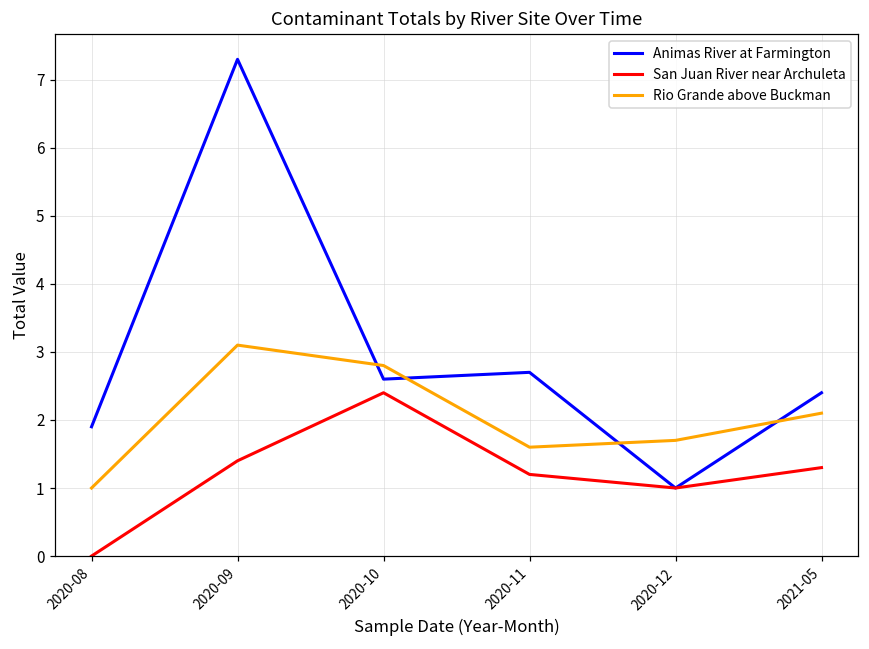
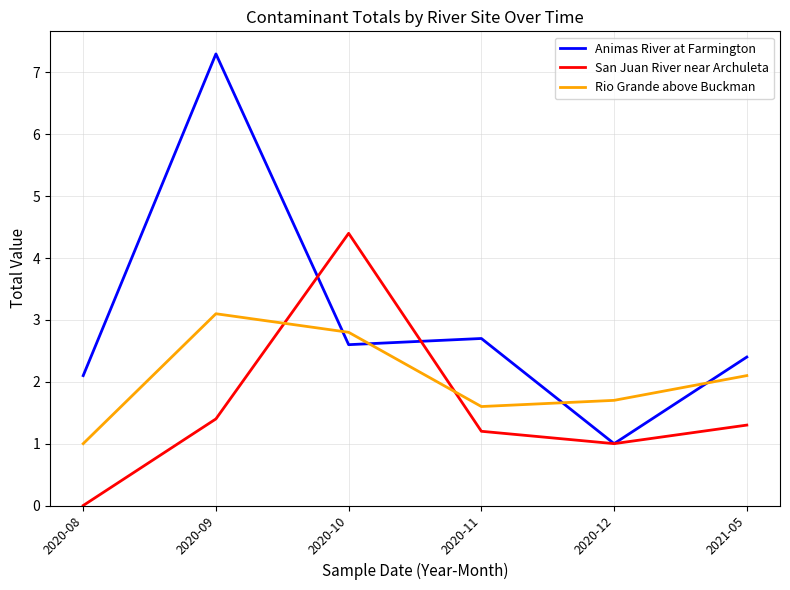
  {
    "Animas River at Farmington": {
-     "2020-08": 1.9,
+     "2020-08": 2.1,
      "2020-09": 7.3,
      "2020-10": 2.6,
      "2020-11": 2.7,
      "2021-05": 2.4
    },
    "San Juan River near Archuleta": {
      "2020-08": 0.0,
      "2020-09": 1.4,
-     "2020-10": 2.4,
+     "2020-10": 4.4,
      "2020-11": 1.2,
      "2021-05": 1.3
    },
    "Rio Grande above Buckman": {
      "2020-08": 1.0,
      "2020-09": 3.1,
      "2020-10": 2.8,
      "2020-11": 1.6,
      "2020-12": 1.7,
      "2021-05": 2.1
    }
  }
